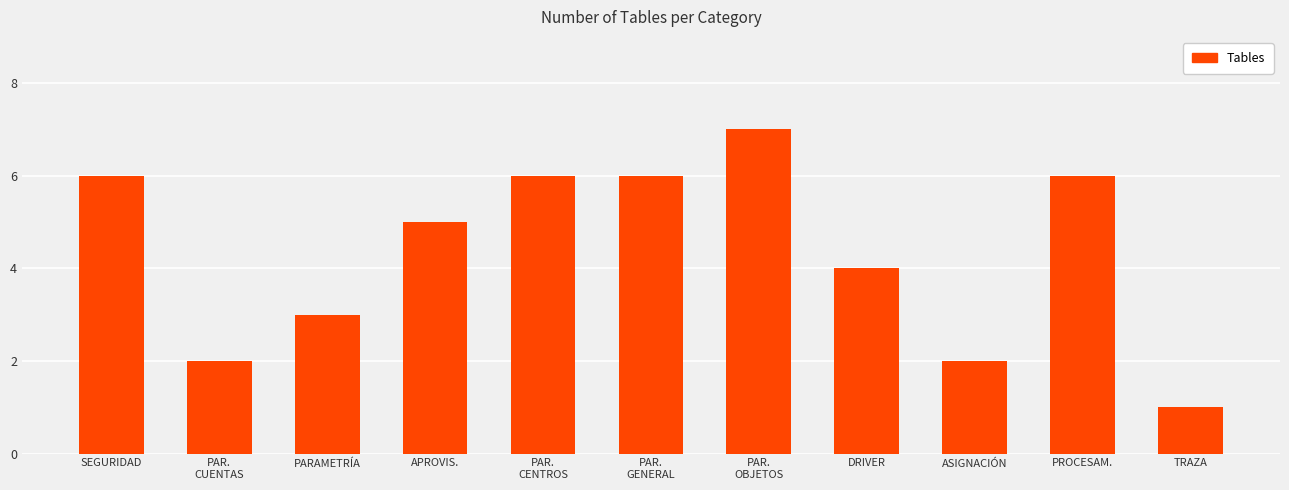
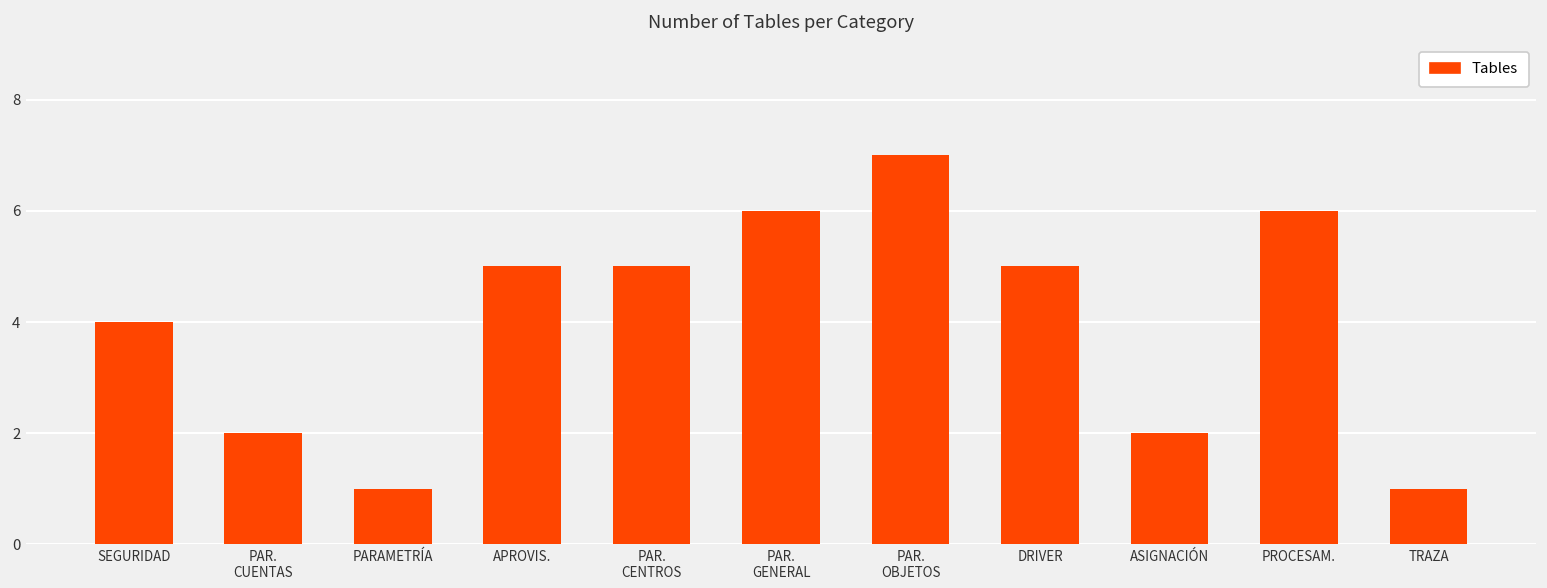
  {
-   "SEGURIDAD": 6,
+   "SEGURIDAD": 4,
    "PAR. CUENTAS": 2,
-   "PARAMETRÍA": 3,
+   "PARAMETRÍA": 1,
    "APROVIS.": 5,
-   "PAR. CENTROS": 6,
+   "PAR. CENTROS": 5,
    "PAR. GENERAL": 6,
    "PAR. OBJETOS": 7,
-   "DRIVER": 4,
+   "DRIVER": 5,
    "ASIGNACIÓN": 2,
    "PROCESAM.": 6,
    "TRAZA": 1
  }
